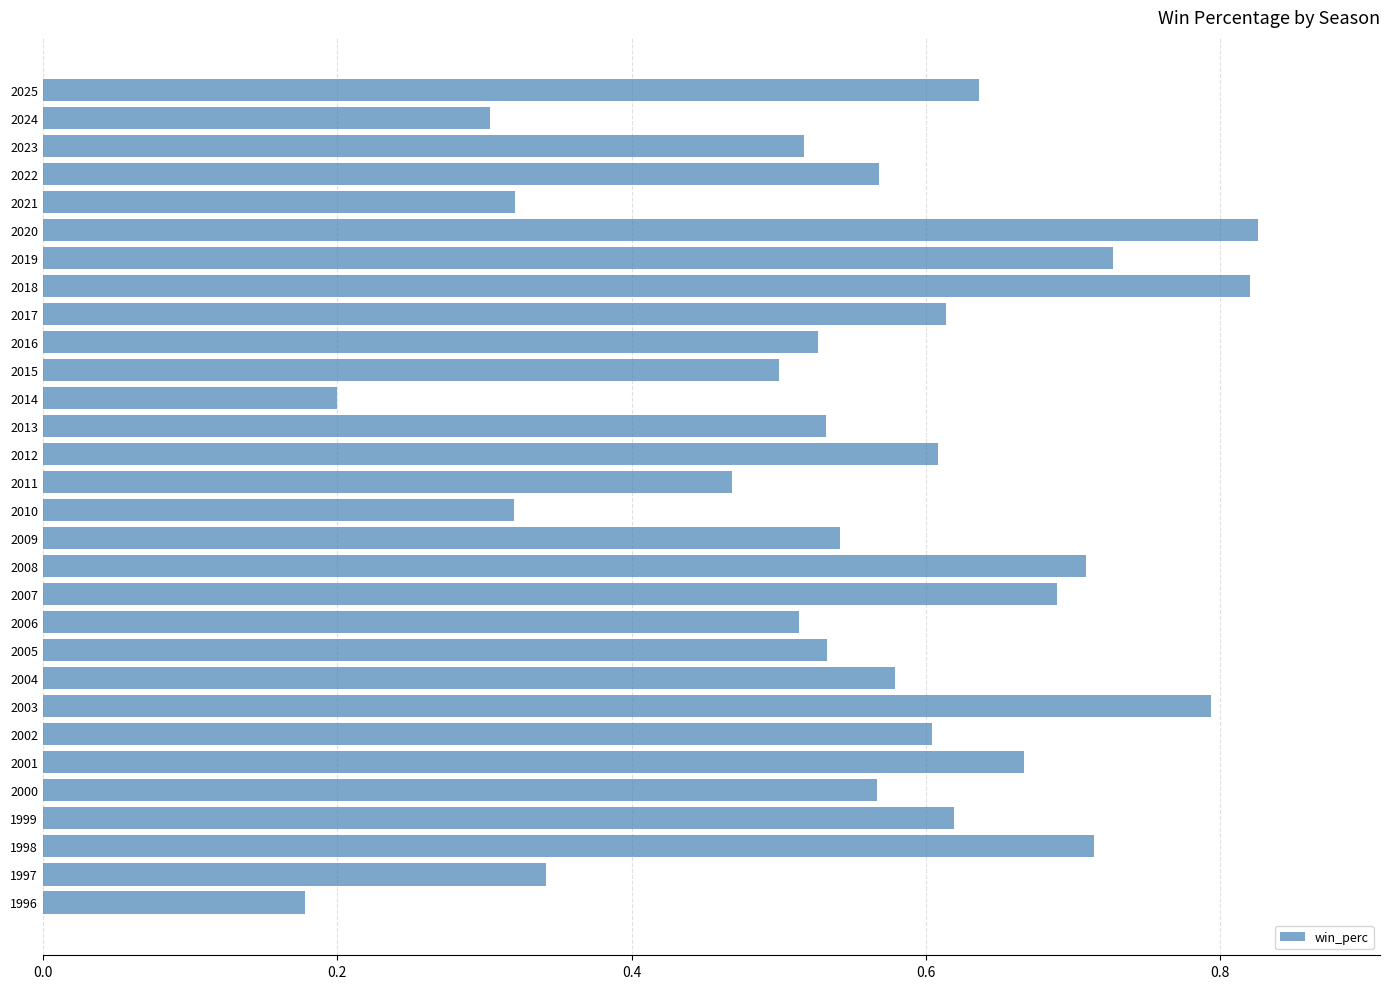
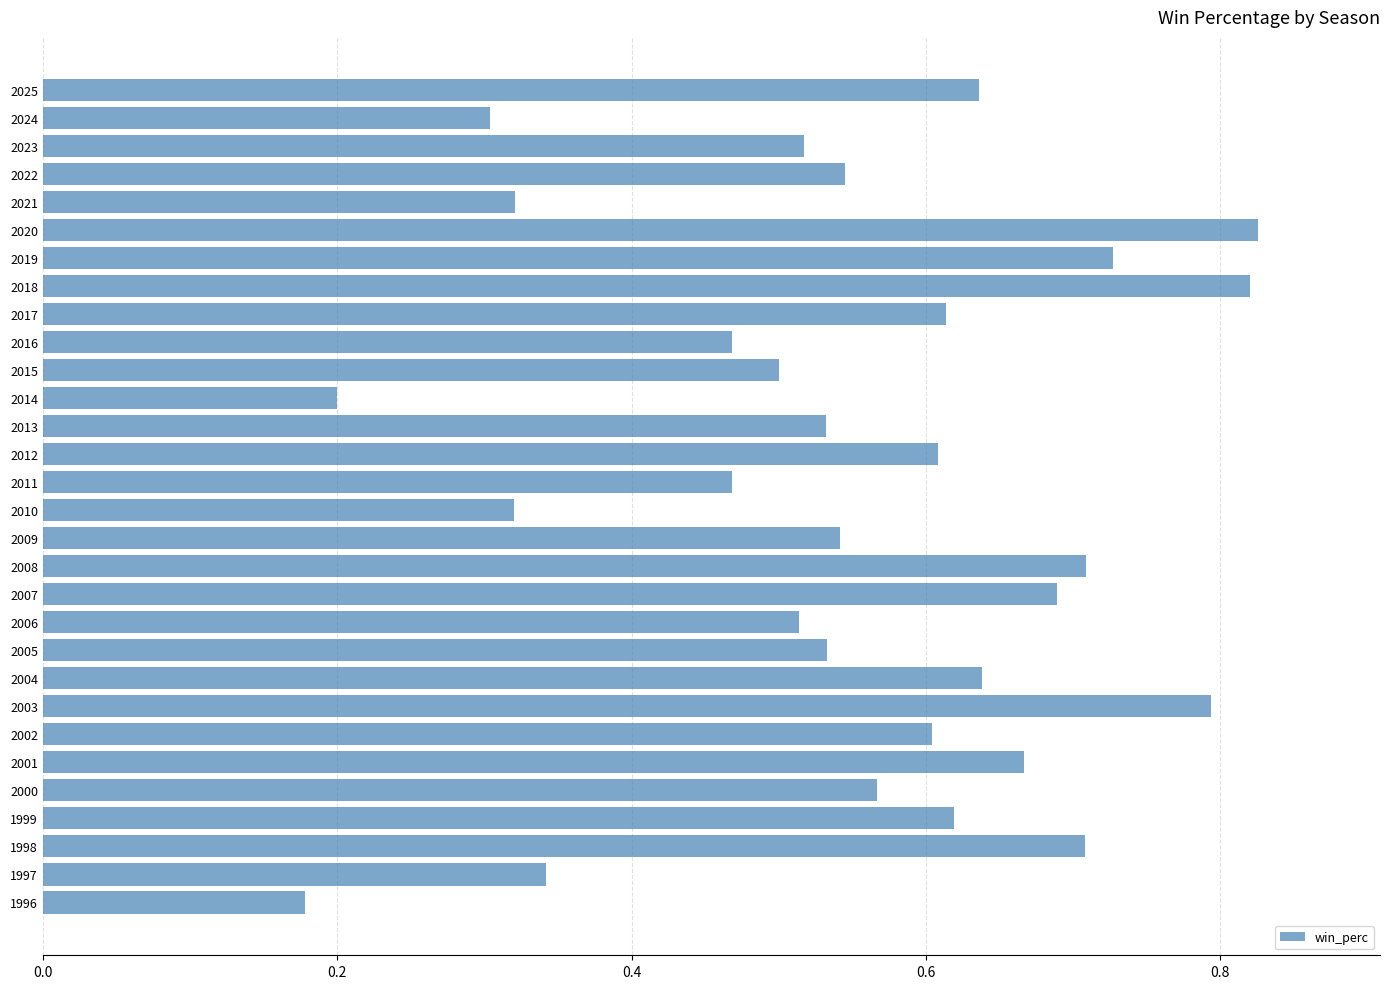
  {
    "2025": 0.636,
    "2024": 0.304,
    "2023": 0.517,
-   "2022": 0.568,
+   "2022": 0.545,
    "2021": 0.321,
    "2020": 0.826,
    "2019": 0.727,
    "2018": 0.820,
    "2017": 0.614,
-   "2016": 0.527,
+   "2016": 0.468,
    "2015": 0.500,
    "2014": 0.200,
    "2013": 0.532,
    "2012": 0.608,
    "2011": 0.468,
    "2010": 0.320,
    "2009": 0.542,
    "2008": 0.709,
    "2007": 0.689,
    "2006": 0.514,
    "2005": 0.533,
-   "2004": 0.579,
+   "2004": 0.638,
    "2003": 0.794,
    "2002": 0.604,
    "2001": 0.667,
    "2000": 0.567,
    "1999": 0.619,
-   "1998": 0.714,
+   "1998": 0.708,
    "1997": 0.342,
    "1996": 0.178
  }
